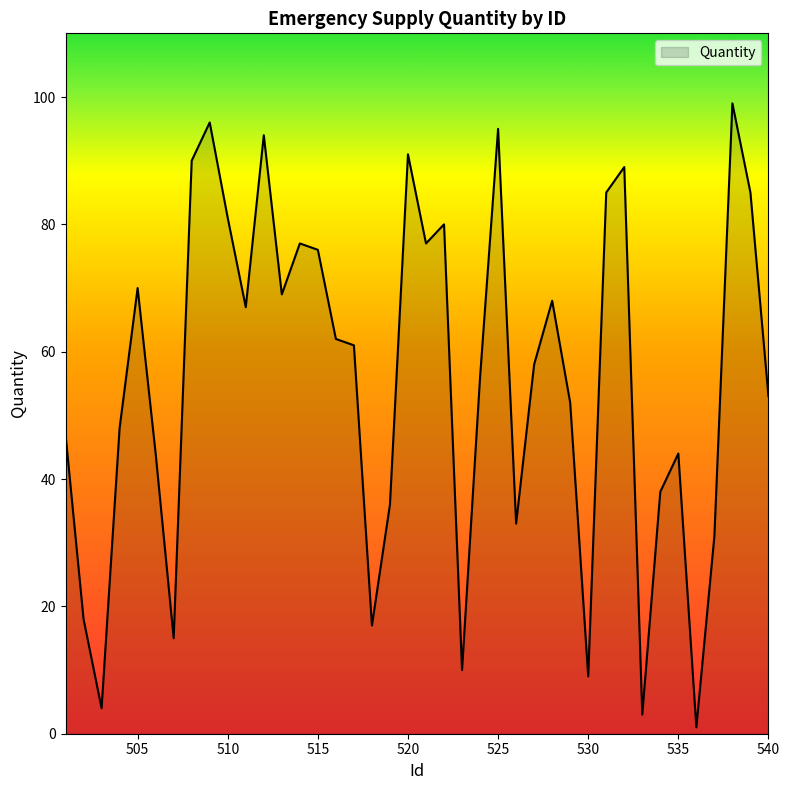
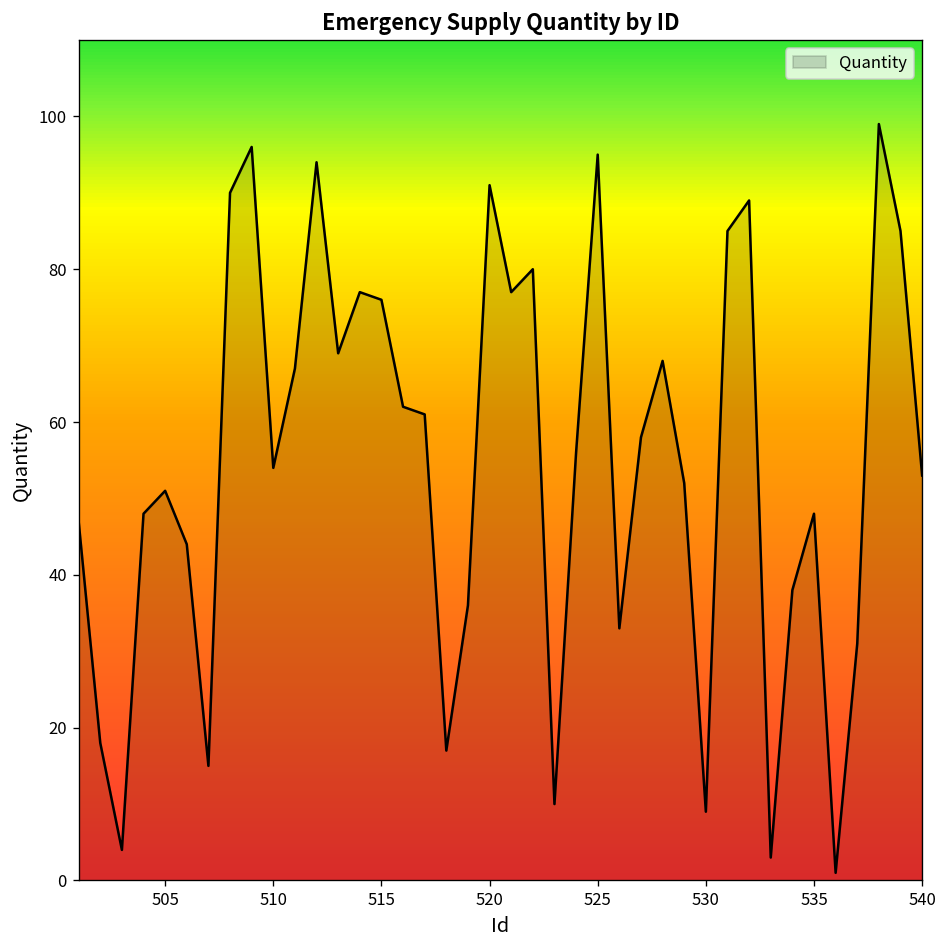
  {
-   "505": 70,
-   "510": 81,
+   "505": 51,
+   "510": 54,
    "515": 76,
    "520": 91,
    "525": 95,
    "530": 9,
-   "535": 44,
+   "535": 48,
    "540": 53
  }
